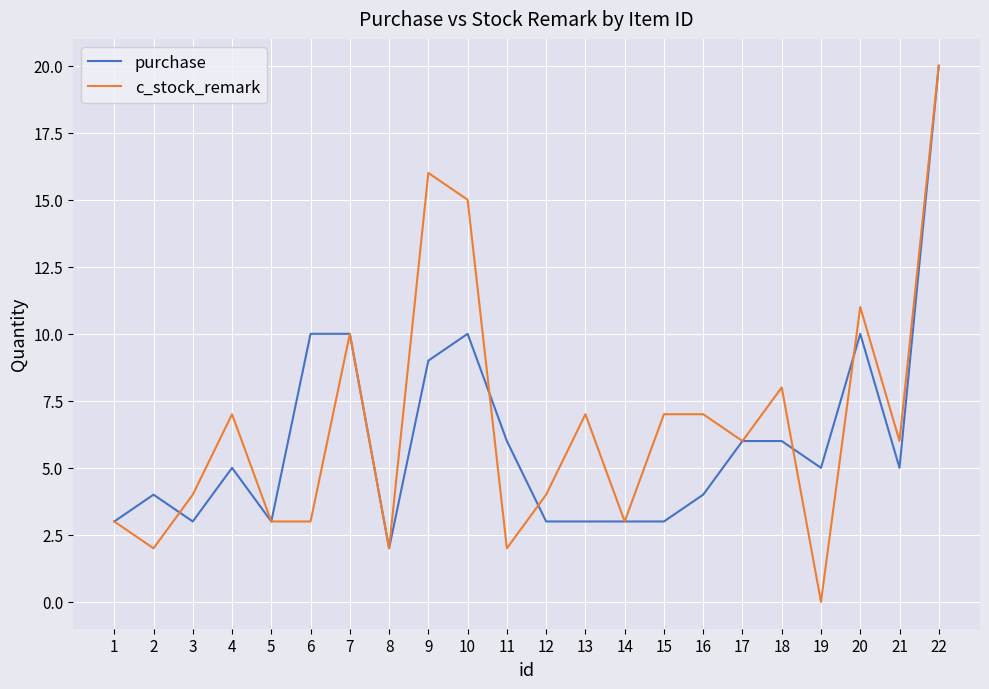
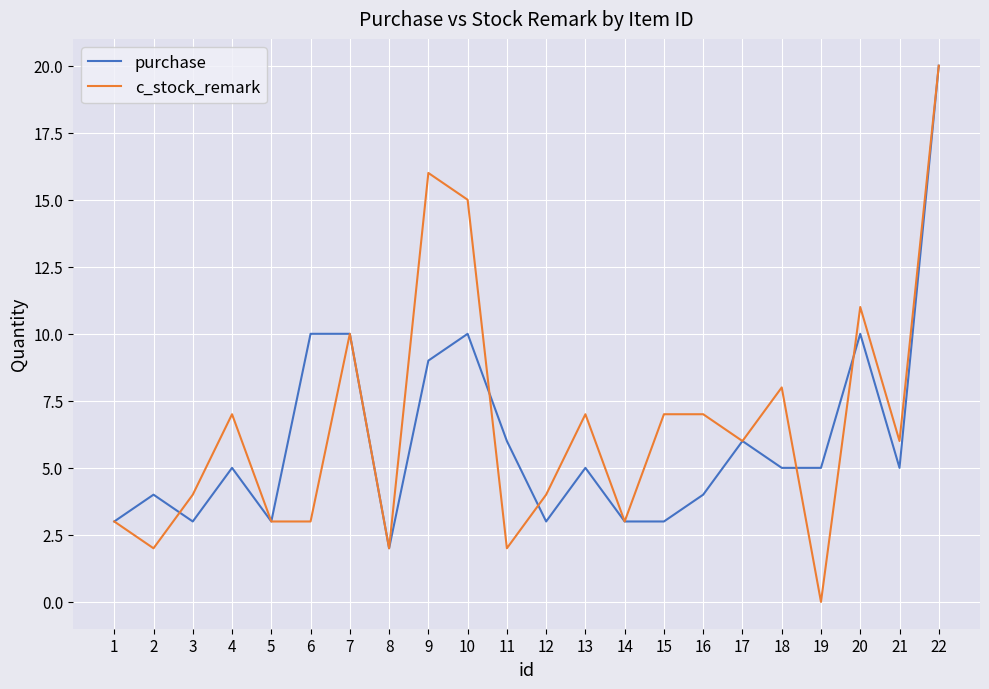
  {
    "purchase": {
      "2": 4,
      "3": 3,
      "4": 5,
      "6": 10,
      "9": 9,
      "10": 10,
      "11": 6,
      "12": 3,
-     "13": 3,
+     "13": 5,
      "15": 3,
      "16": 4,
-     "18": 6,
+     "18": 5,
      "19": 5,
      "20": 10,
      "21": 5
    },
    "c_stock_remark": {
      "2": 2,
      "3": 4,
      "4": 7,
      "6": 3,
      "9": 16,
      "10": 15,
      "11": 2,
      "12": 4,
      "13": 7,
      "15": 7,
      "16": 7,
      "18": 8,
      "19": 0,
      "20": 11,
      "21": 6
    }
  }
